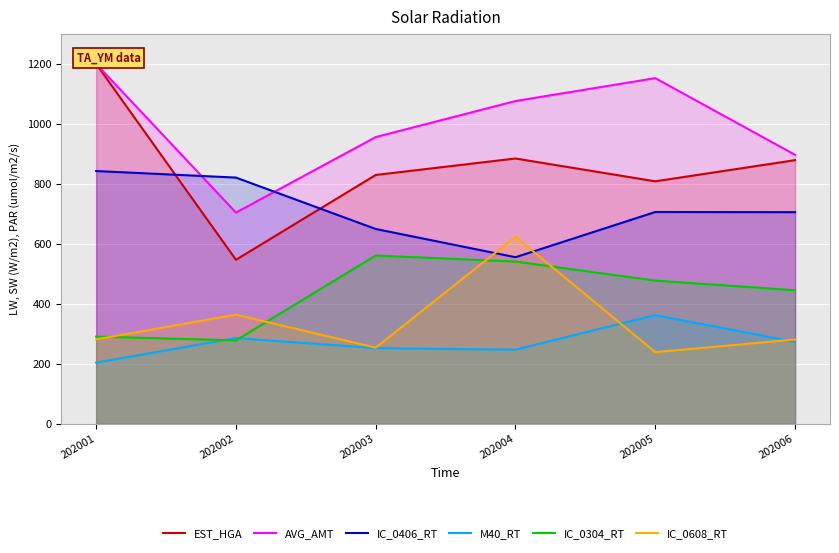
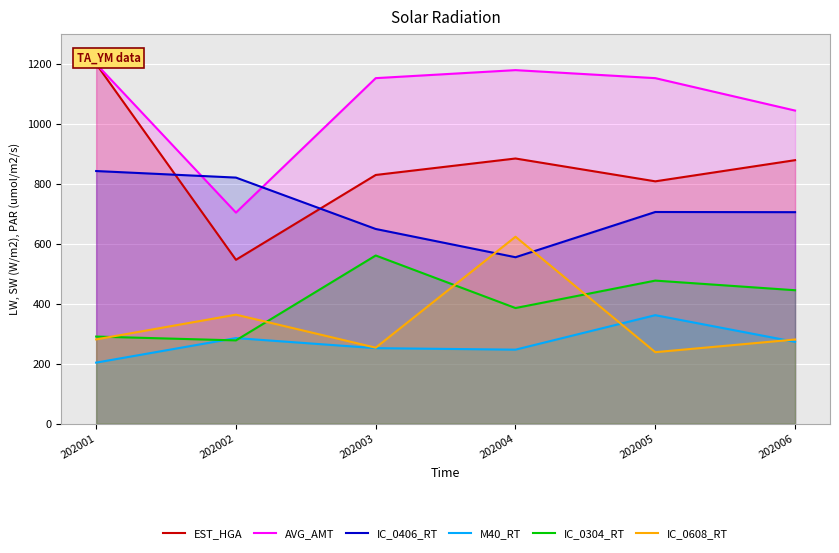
  {
    "EST_HGA": {
      "202002": 550,
      "202003": 830,
      "202004": 880,
      "202005": 810,
      "202006": 880
    },
    "AVG_AMT": {
      "202002": 700,
-     "202003": 960,
-     "202004": 1080,
+     "202003": 1150,
+     "202004": 1180,
      "202005": 1150,
-     "202006": 900
+     "202006": 1040
    },
    "IC_0406_RT": {
      "202001": 840,
      "202002": 820,
      "202003": 650,
      "202004": 560,
      "202005": 710,
      "202006": 710
    },
    "M40_RT": {
      "202001": 200,
      "202004": 250,
      "202005": 360
    },
    "IC_0304_RT": {
      "202001": 290,
      "202003": 560,
-     "202004": 540,
+     "202004": 390,
      "202005": 480,
      "202006": 450
    },
    "IC_0608_RT": {
      "202001": 280,
      "202002": 360,
      "202004": 620,
      "202005": 240
    }
  }
